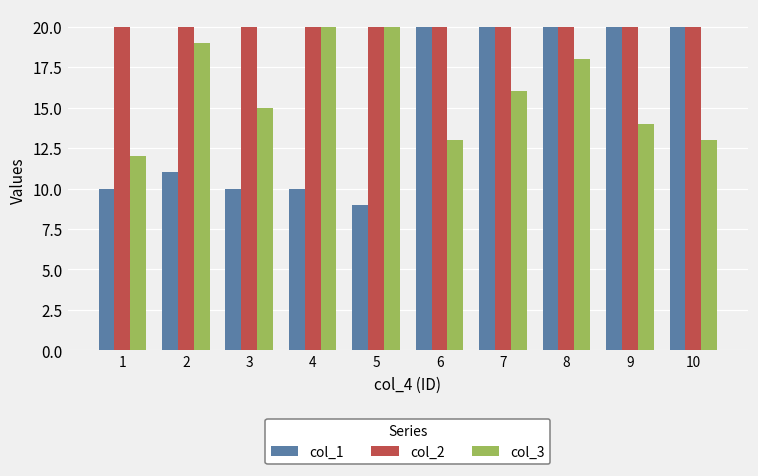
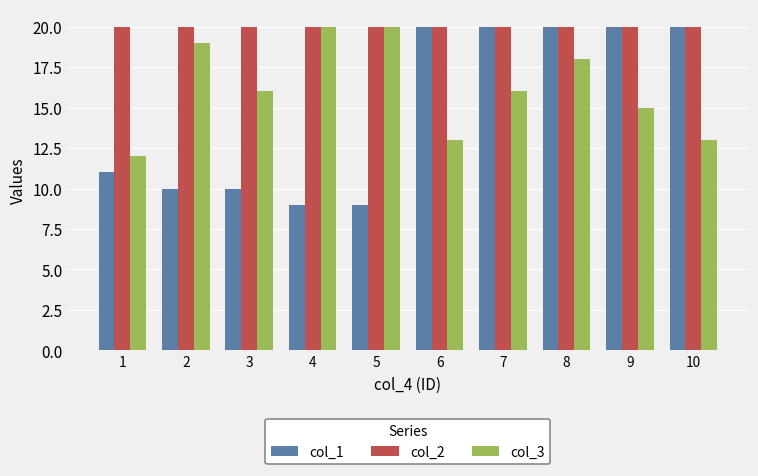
  {
    "col_1": {
-     "1": 10,
-     "2": 11,
+     "1": 11,
+     "2": 10,
      "3": 10,
-     "4": 10,
+     "4": 9,
      "5": 9,
      "6": 20,
      "7": 20,
      "8": 20,
      "9": 20,
      "10": 20
    },
    "col_2": {
      "1": 20,
      "2": 20,
      "3": 20,
      "4": 20,
      "5": 20,
      "6": 20,
      "7": 20,
      "8": 20,
      "9": 20,
      "10": 20
    },
    "col_3": {
      "1": 12,
      "2": 19,
-     "3": 15,
+     "3": 16,
      "4": 20,
      "5": 20,
      "6": 13,
      "7": 16,
      "8": 18,
-     "9": 14,
+     "9": 15,
      "10": 13
    }
  }
